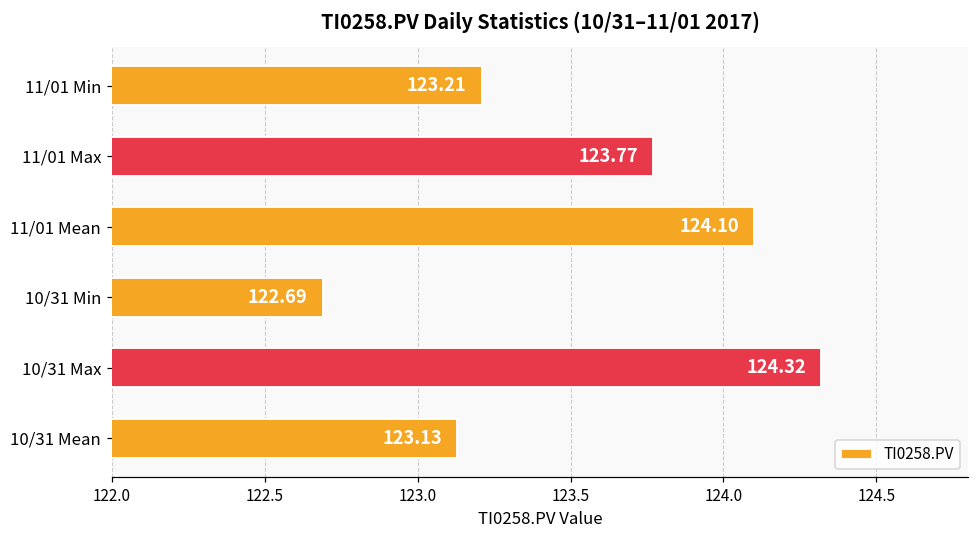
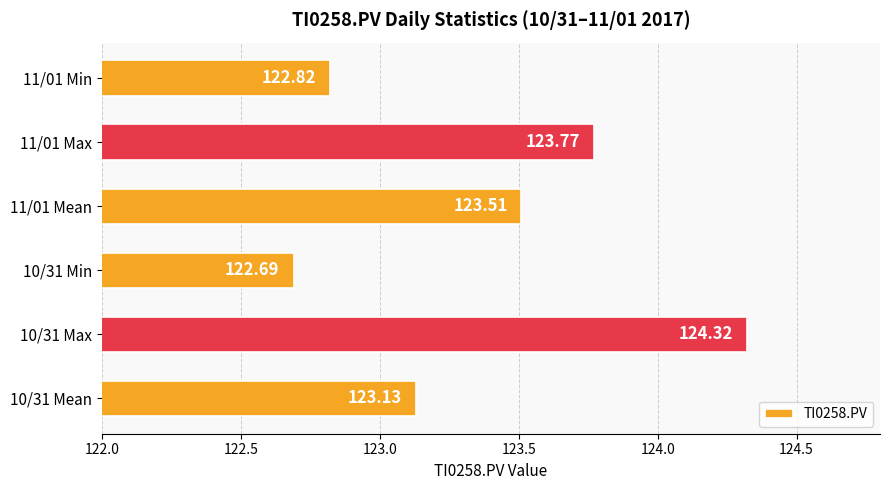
  {
-   "11/01 Min": 123.21,
+   "11/01 Min": 122.82,
    "11/01 Max": 123.77,
-   "11/01 Mean": 124.10,
+   "11/01 Mean": 123.51,
    "10/31 Min": 122.69,
    "10/31 Max": 124.32,
    "10/31 Mean": 123.13
  }
